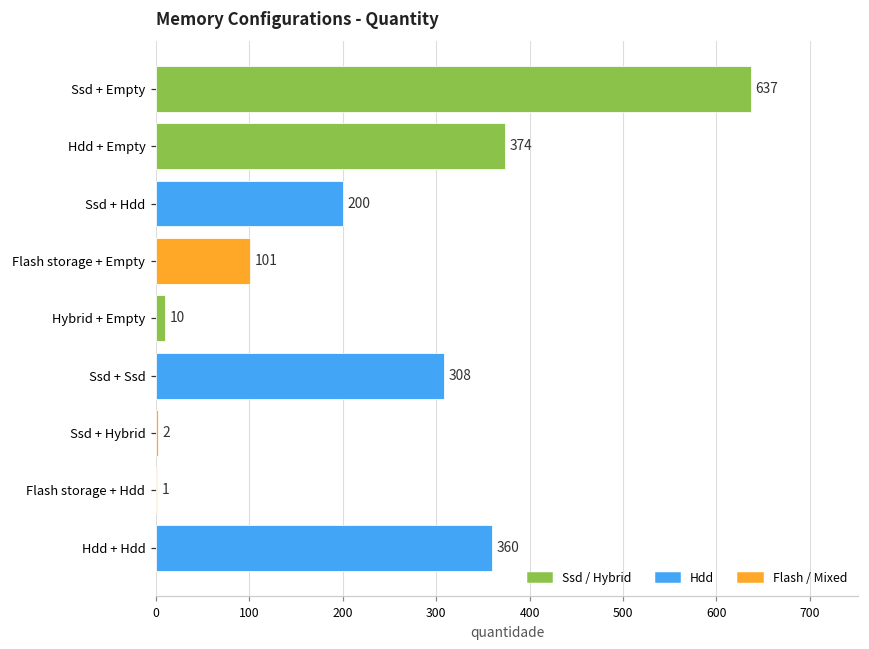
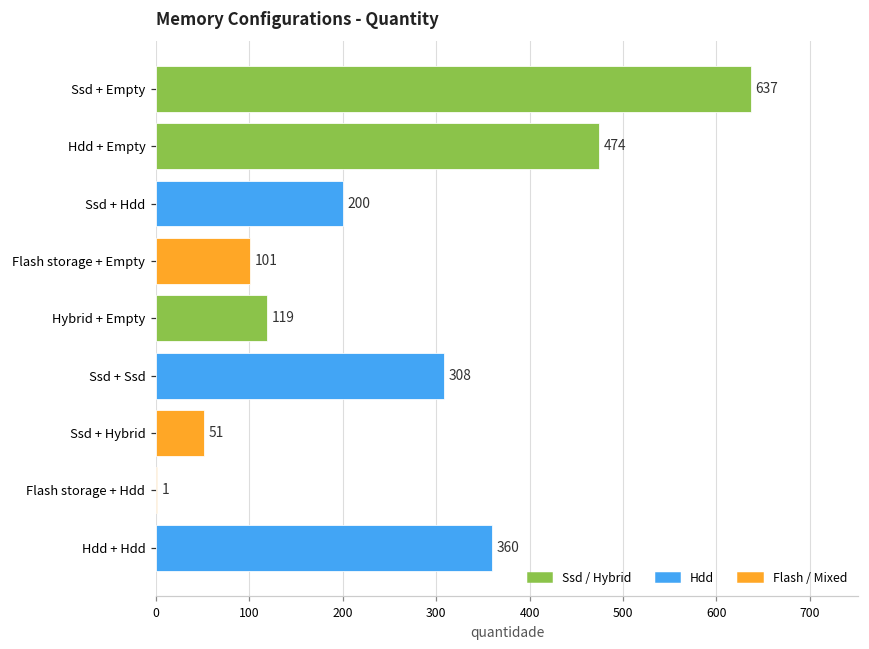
  {
    "Ssd + Empty": 637,
-   "Hdd + Empty": 374,
+   "Hdd + Empty": 474,
    "Ssd + Hdd": 200,
    "Flash storage + Empty": 101,
-   "Hybrid + Empty": 10,
+   "Hybrid + Empty": 119,
    "Ssd + Ssd": 308,
-   "Ssd + Hybrid": 2,
+   "Ssd + Hybrid": 51,
    "Flash storage + Hdd": 1,
    "Hdd + Hdd": 360
  }
